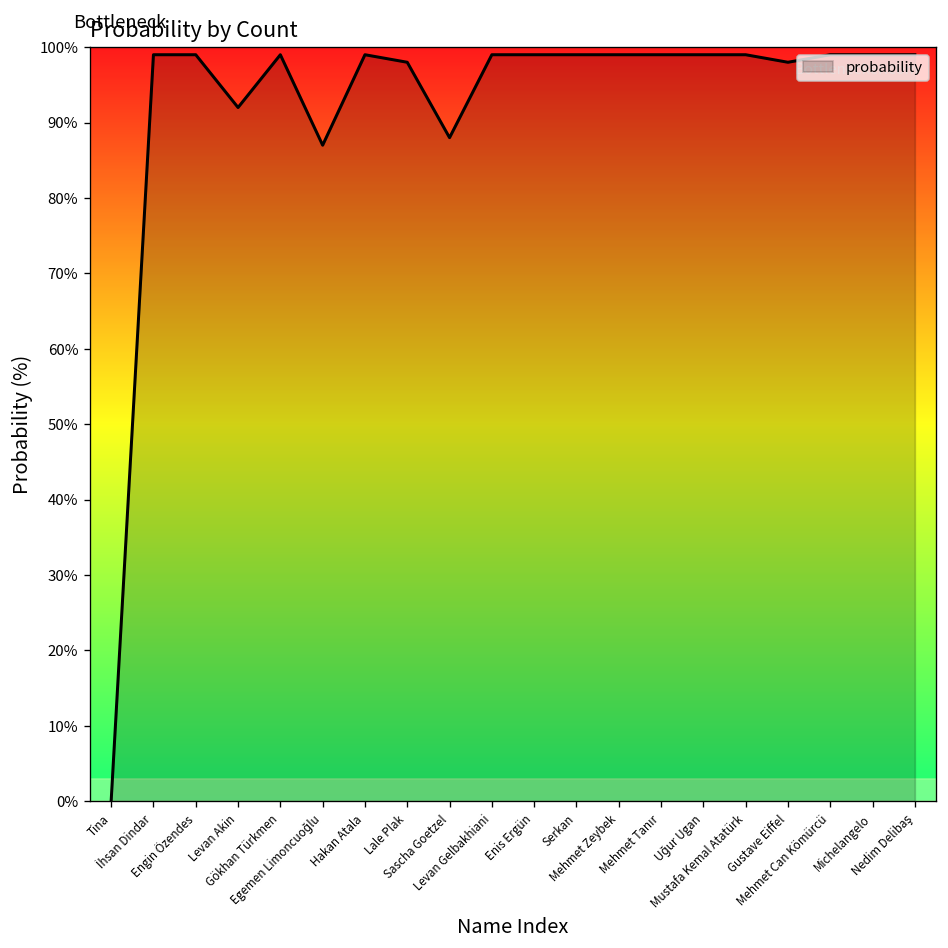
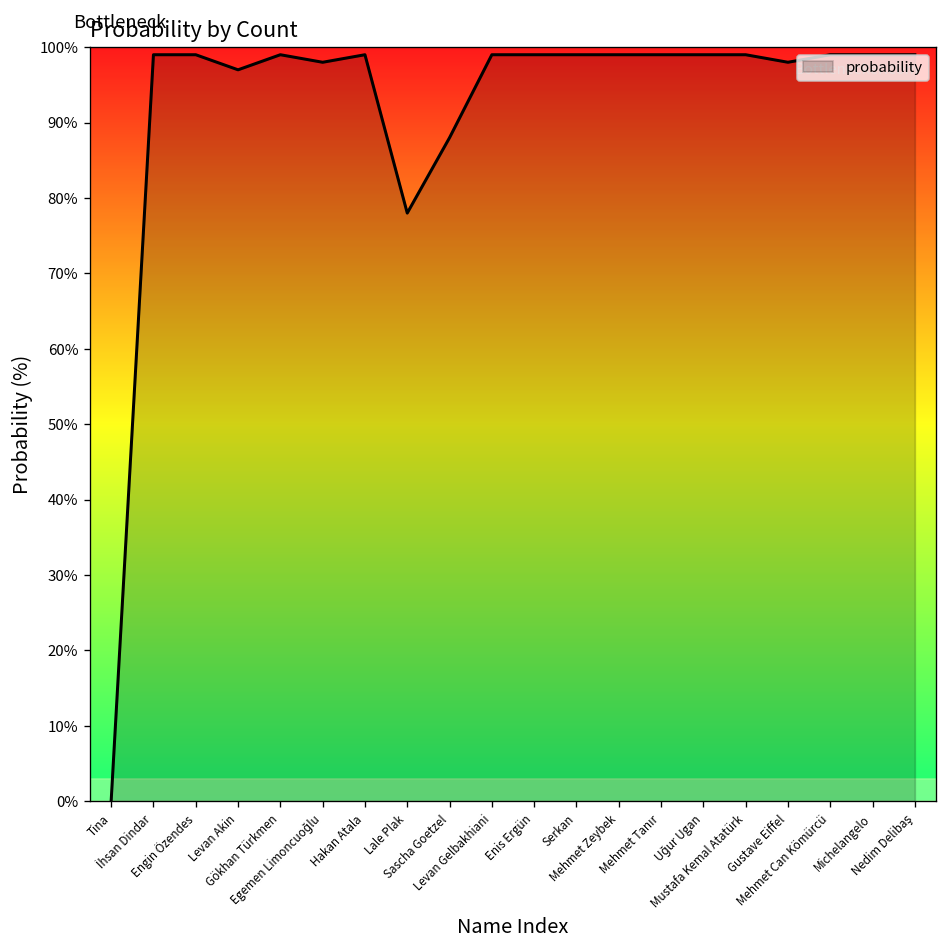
  {
    "İhsan Dindar": "99%",
    "Engin Özendes": "99%",
-   "Levan Akin": "92%",
+   "Levan Akin": "97%",
    "Gökhan Türkmen": "99%",
-   "Egemen Limoncuoğlu": "87%",
+   "Egemen Limoncuoğlu": "98%",
    "Hakan Atala": "99%",
-   "Lale Plak": "98%",
+   "Lale Plak": "78%",
    "Sascha Goetzel": "88%",
    "Levan Gelbakhiani": "99%",
    "Enis Ergün": "99%",
    "Serkan": "99%",
    "Mehmet Zeybek": "99%",
    "Mehmet Tanır": "99%",
    "Uğur Ugan": "99%",
    "Mustafa Kemal Atatürk": "99%",
    "Gustave Eiffel": "98%"
  }
